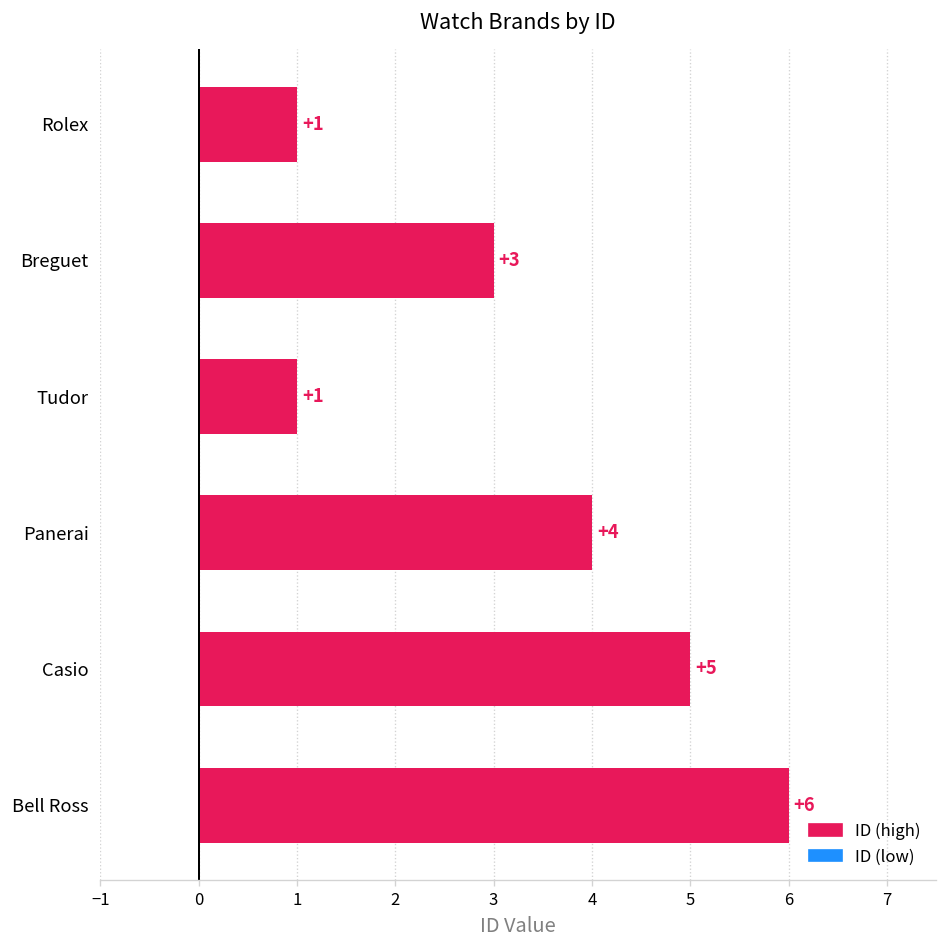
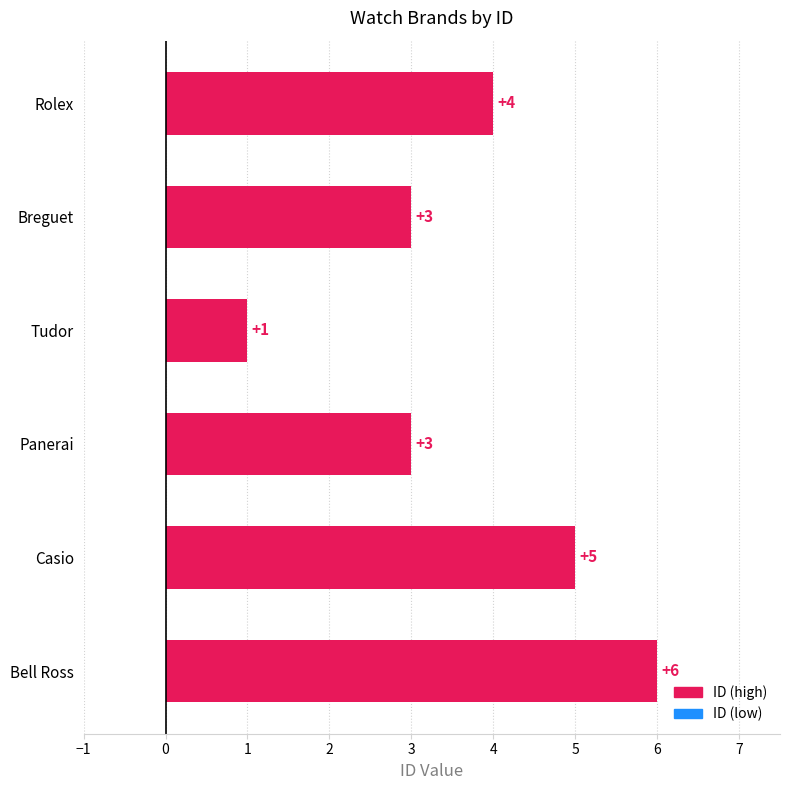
  {
-   "Rolex": "+1",
+   "Rolex": "+4",
    "Breguet": "+3",
    "Tudor": "+1",
-   "Panerai": "+4",
+   "Panerai": "+3",
    "Casio": "+5",
    "Bell Ross": "+6"
  }
